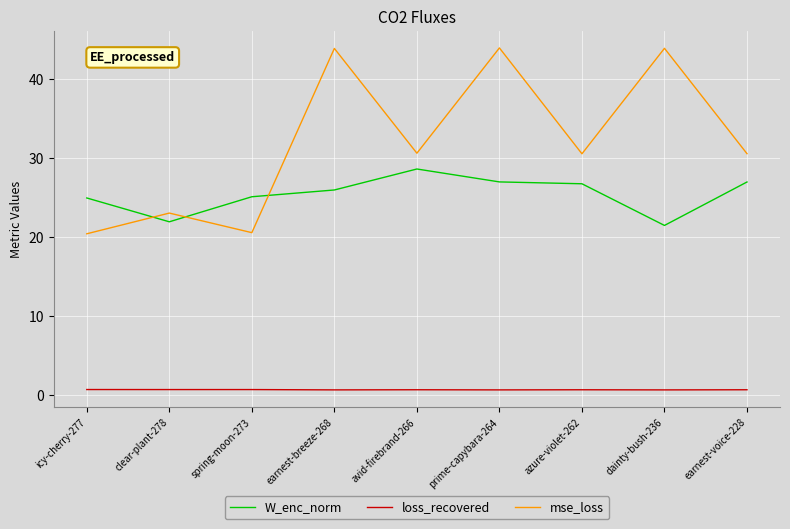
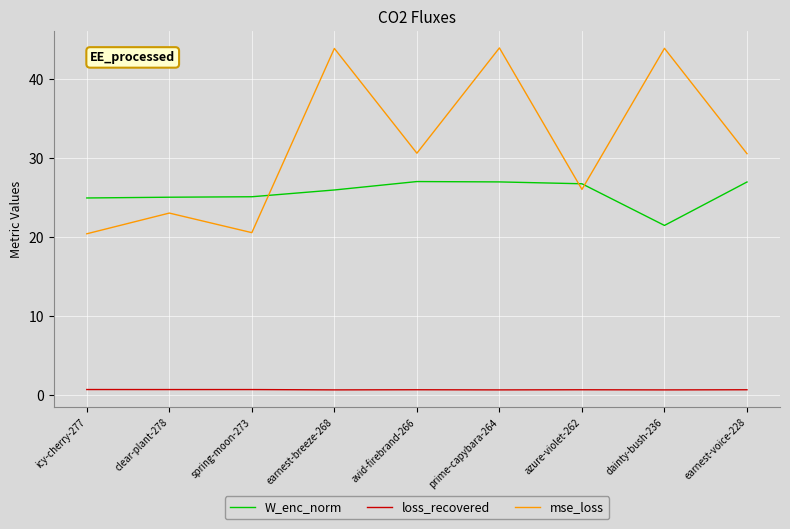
  {
    "W_enc_norm": {
      "icy-cherry-277": 25,
-     "clear-plant-278": 22,
+     "clear-plant-278": 25,
      "spring-moon-273": 25,
      "earnest-breeze-268": 26,
-     "avid-firebrand-266": 29,
+     "avid-firebrand-266": 27,
      "prime-capybara-264": 27,
      "azure-violet-262": 27,
      "dainty-bush-236": 21,
      "earnest-voice-228": 27
    },
    "loss_recovered": {
      "icy-cherry-277": 1,
      "clear-plant-278": 1,
      "spring-moon-273": 1,
      "earnest-breeze-268": 1,
      "avid-firebrand-266": 1,
      "prime-capybara-264": 1,
      "azure-violet-262": 1,
      "dainty-bush-236": 1,
      "earnest-voice-228": 1
    },
    "mse_loss": {
      "icy-cherry-277": 20,
      "clear-plant-278": 23,
      "spring-moon-273": 21,
      "earnest-breeze-268": 44,
      "avid-firebrand-266": 31,
      "prime-capybara-264": 44,
-     "azure-violet-262": 31,
+     "azure-violet-262": 26,
      "dainty-bush-236": 44,
      "earnest-voice-228": 31
    }
  }
